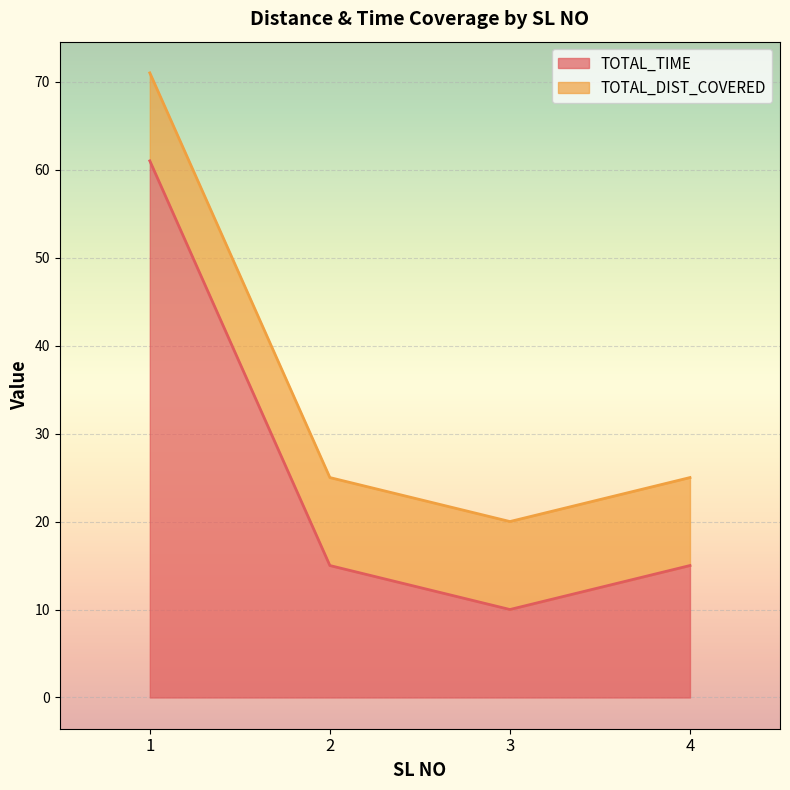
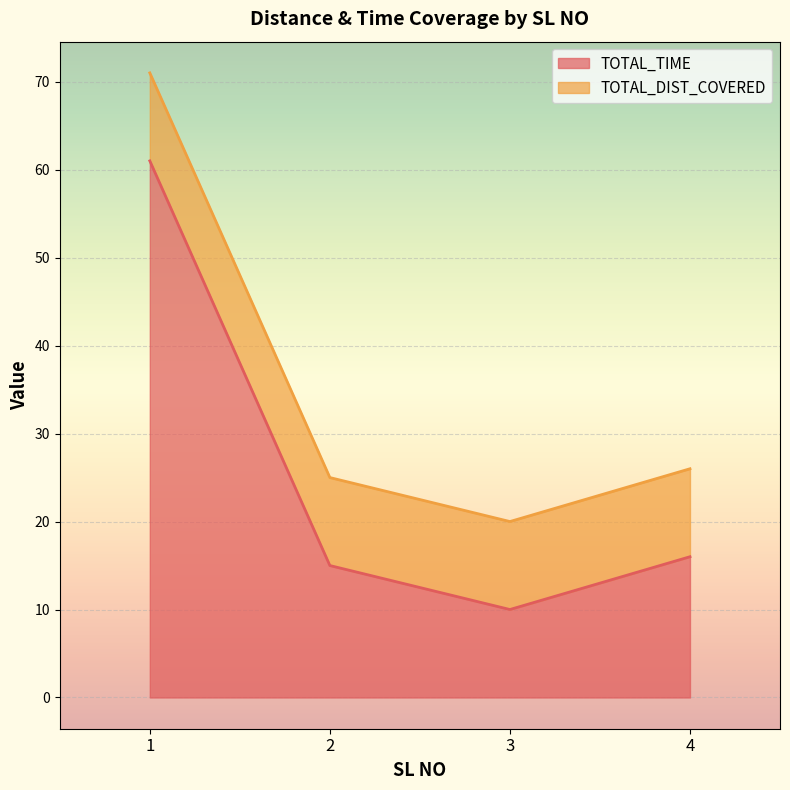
  {
    "TOTAL_TIME": {
      "1": 61,
      "2": 15,
      "3": 10,
-     "4": 15
+     "4": 16
    },
    "TOTAL_DIST_COVERED": {
      "1": 10,
      "2": 10,
      "3": 10,
      "4": 10
    }
  }
